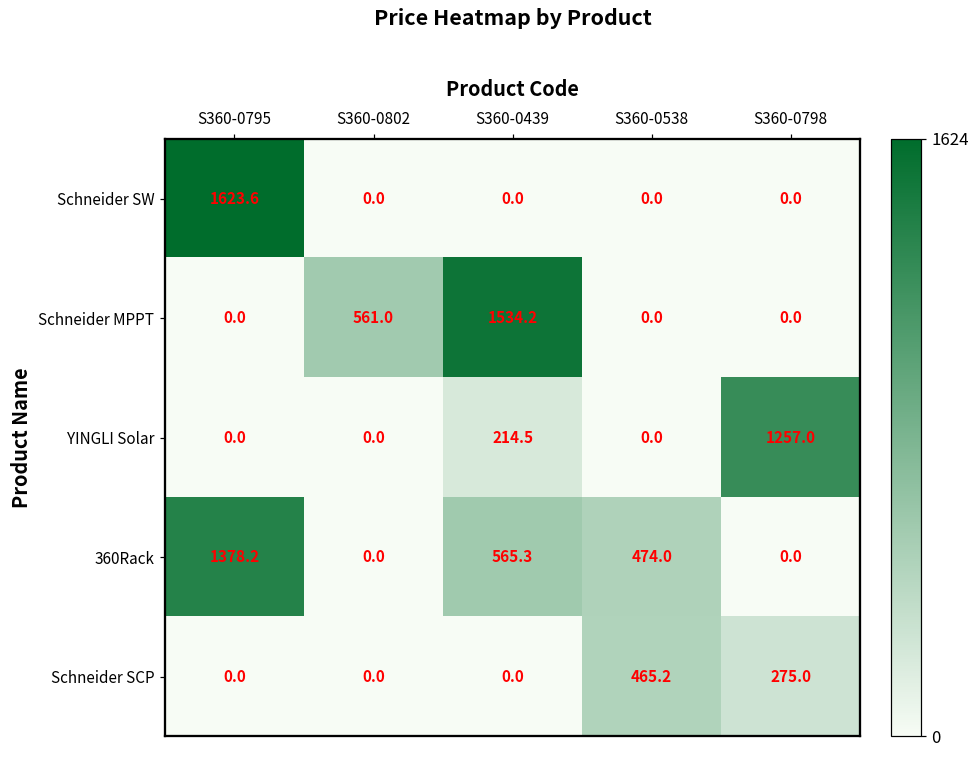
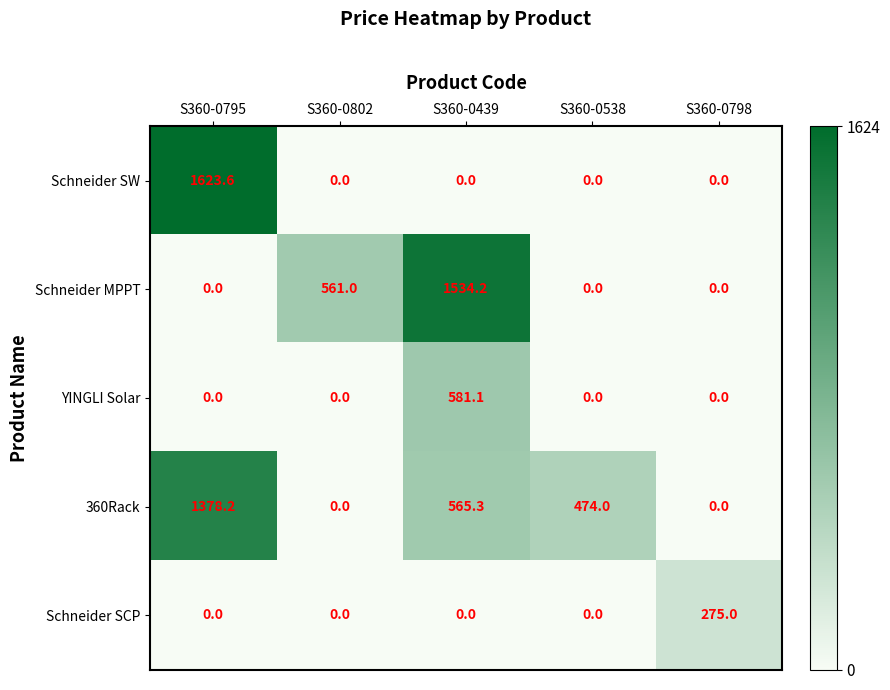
  {
    "Schneider SW": {
      "S360-0795": 1623.6,
      "S360-0802": 0.0,
      "S360-0439": 0.0,
      "S360-0538": 0.0,
      "S360-0798": 0.0
    },
    "Schneider MPPT": {
      "S360-0795": 0.0,
      "S360-0802": 561.0,
      "S360-0439": 1534.2,
      "S360-0538": 0.0,
      "S360-0798": 0.0
    },
    "YINGLI Solar": {
      "S360-0795": 0.0,
      "S360-0802": 0.0,
-     "S360-0439": 214.5,
+     "S360-0439": 581.1,
      "S360-0538": 0.0,
-     "S360-0798": 1257.0
+     "S360-0798": 0.0
    },
    "360Rack": {
      "S360-0795": 1378.2,
      "S360-0802": 0.0,
      "S360-0439": 565.3,
      "S360-0538": 474.0,
      "S360-0798": 0.0
    },
    "Schneider SCP": {
      "S360-0795": 0.0,
      "S360-0802": 0.0,
      "S360-0439": 0.0,
-     "S360-0538": 465.2,
+     "S360-0538": 0.0,
      "S360-0798": 275.0
    }
  }
